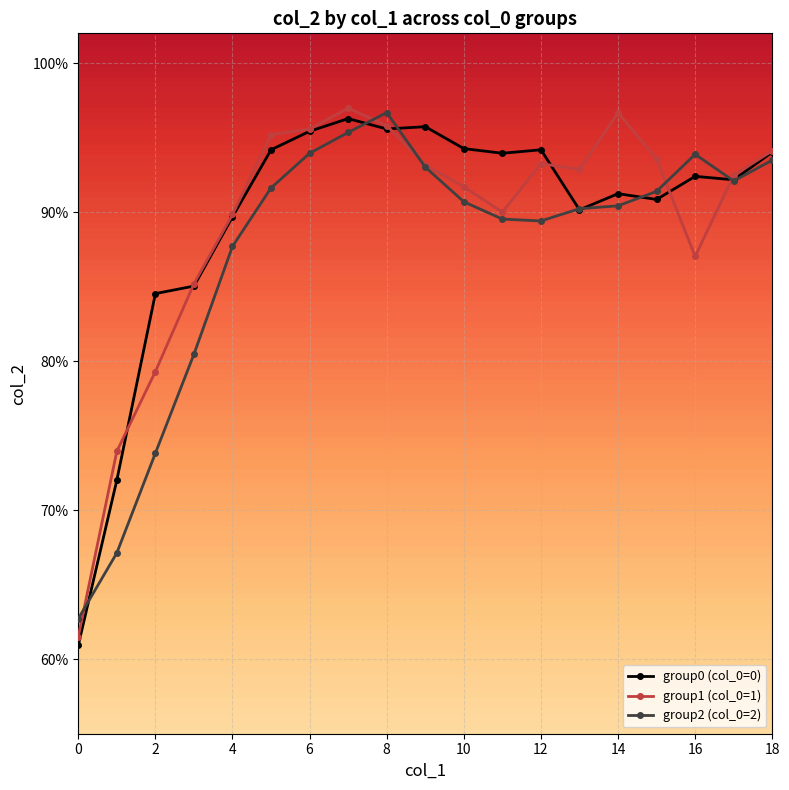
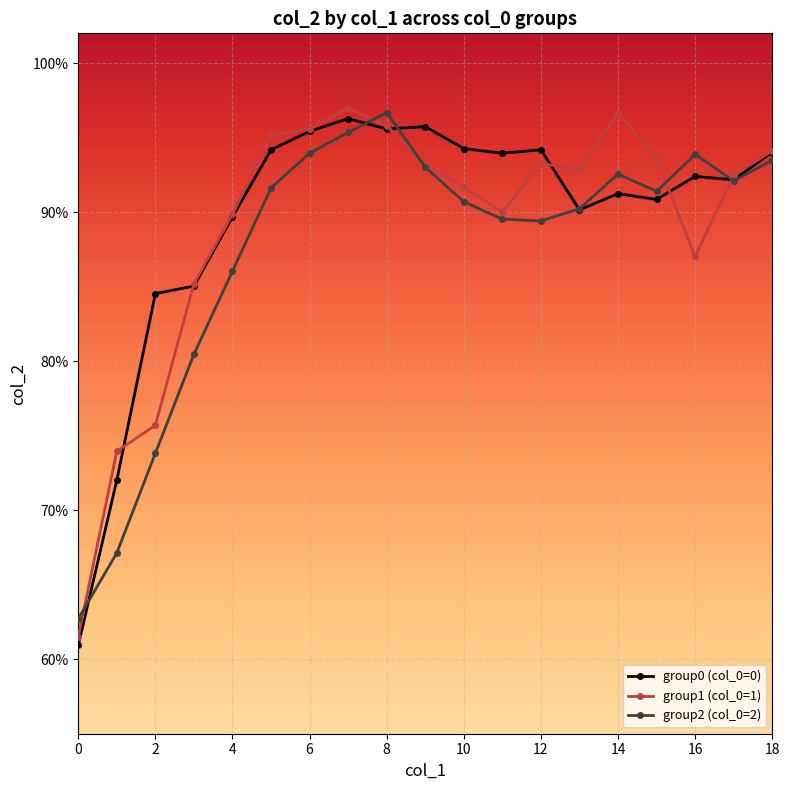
  {
    "group0 (col_0=0)": {
      "0": "60.9%",
      "2": "84.5%",
      "8": "95.6%",
      "10": "94.3%",
      "12": "94.2%",
      "14": "91.2%",
      "16": "92.4%"
    },
    "group1 (col_0=1)": {
      "0": "61.5%",
-     "2": "79.3%",
+     "2": "75.7%",
      "8": "95.8%",
      "10": "91.7%",
      "12": "93.3%",
      "14": "96.7%",
      "16": "87.0%"
    },
    "group2 (col_0=2)": {
      "0": "62.7%",
      "2": "73.8%",
-     "4": "87.7%",
+     "4": "86.0%",
      "6": "94.0%",
      "8": "96.7%",
      "10": "90.7%",
      "12": "89.4%",
-     "14": "90.4%",
+     "14": "92.6%",
      "16": "93.9%",
      "18": "93.5%"
    }
  }
